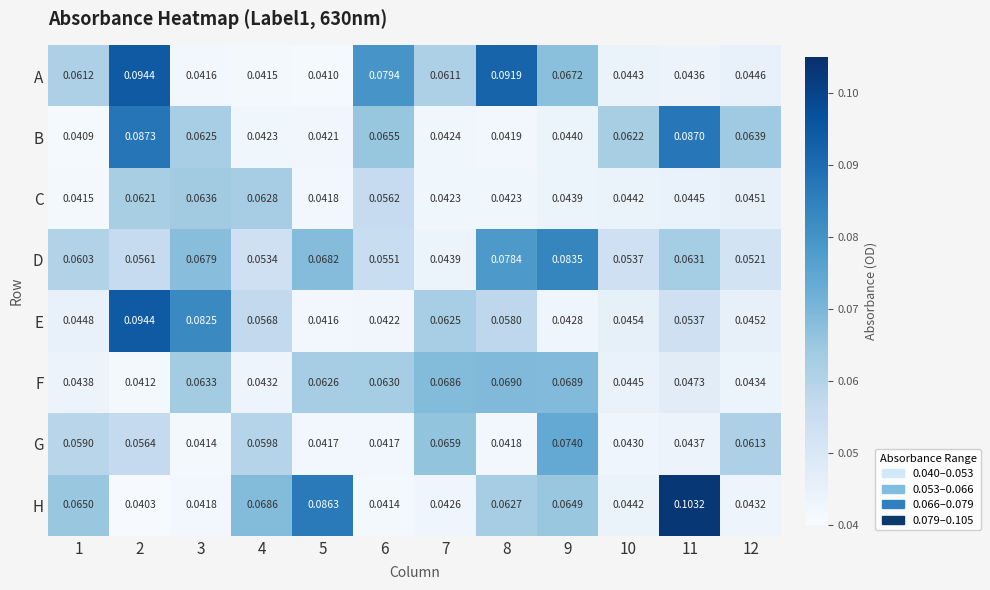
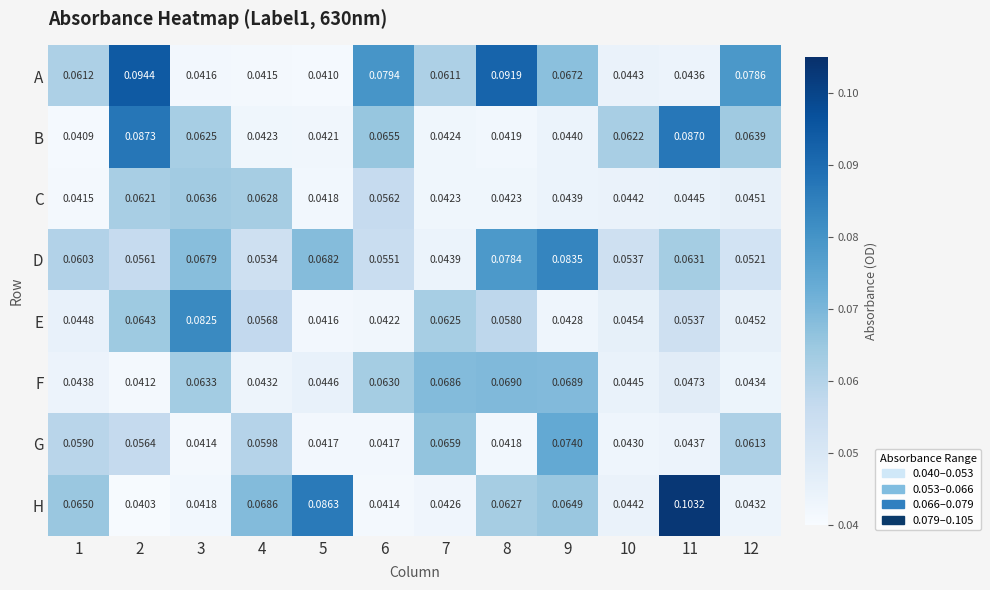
  {
    "A": {
      "1": 0.0612,
      "2": 0.0944,
      "3": 0.0416,
      "4": 0.0415,
      "5": 0.0410,
      "6": 0.0794,
      "7": 0.0611,
      "8": 0.0919,
      "9": 0.0672,
      "10": 0.0443,
      "11": 0.0436,
-     "12": 0.0446
+     "12": 0.0786
    },
    "B": {
      "1": 0.0409,
      "2": 0.0873,
      "3": 0.0625,
      "4": 0.0423,
      "5": 0.0421,
      "6": 0.0655,
      "7": 0.0424,
      "8": 0.0419,
      "9": 0.0440,
      "10": 0.0622,
      "11": 0.0870,
      "12": 0.0639
    },
    "C": {
      "1": 0.0415,
      "2": 0.0621,
      "3": 0.0636,
      "4": 0.0628,
      "5": 0.0418,
      "6": 0.0562,
      "7": 0.0423,
      "8": 0.0423,
      "9": 0.0439,
      "10": 0.0442,
      "11": 0.0445,
      "12": 0.0451
    },
    "D": {
      "1": 0.0603,
      "2": 0.0561,
      "3": 0.0679,
      "4": 0.0534,
      "5": 0.0682,
      "6": 0.0551,
      "7": 0.0439,
      "8": 0.0784,
      "9": 0.0835,
      "10": 0.0537,
      "11": 0.0631,
      "12": 0.0521
    },
    "E": {
      "1": 0.0448,
-     "2": 0.0944,
+     "2": 0.0643,
      "3": 0.0825,
      "4": 0.0568,
      "5": 0.0416,
      "6": 0.0422,
      "7": 0.0625,
      "8": 0.0580,
      "9": 0.0428,
      "10": 0.0454,
      "11": 0.0537,
      "12": 0.0452
    },
    "F": {
      "1": 0.0438,
      "2": 0.0412,
      "3": 0.0633,
      "4": 0.0432,
-     "5": 0.0626,
+     "5": 0.0446,
      "6": 0.0630,
      "7": 0.0686,
      "8": 0.0690,
      "9": 0.0689,
      "10": 0.0445,
      "11": 0.0473,
      "12": 0.0434
    },
    "G": {
      "1": 0.0590,
      "2": 0.0564,
      "3": 0.0414,
      "4": 0.0598,
      "5": 0.0417,
      "6": 0.0417,
      "7": 0.0659,
      "8": 0.0418,
      "9": 0.0740,
      "10": 0.0430,
      "11": 0.0437,
      "12": 0.0613
    },
    "H": {
      "1": 0.0650,
      "2": 0.0403,
      "3": 0.0418,
      "4": 0.0686,
      "5": 0.0863,
      "6": 0.0414,
      "7": 0.0426,
      "8": 0.0627,
      "9": 0.0649,
      "10": 0.0442,
      "11": 0.1032,
      "12": 0.0432
    }
  }
